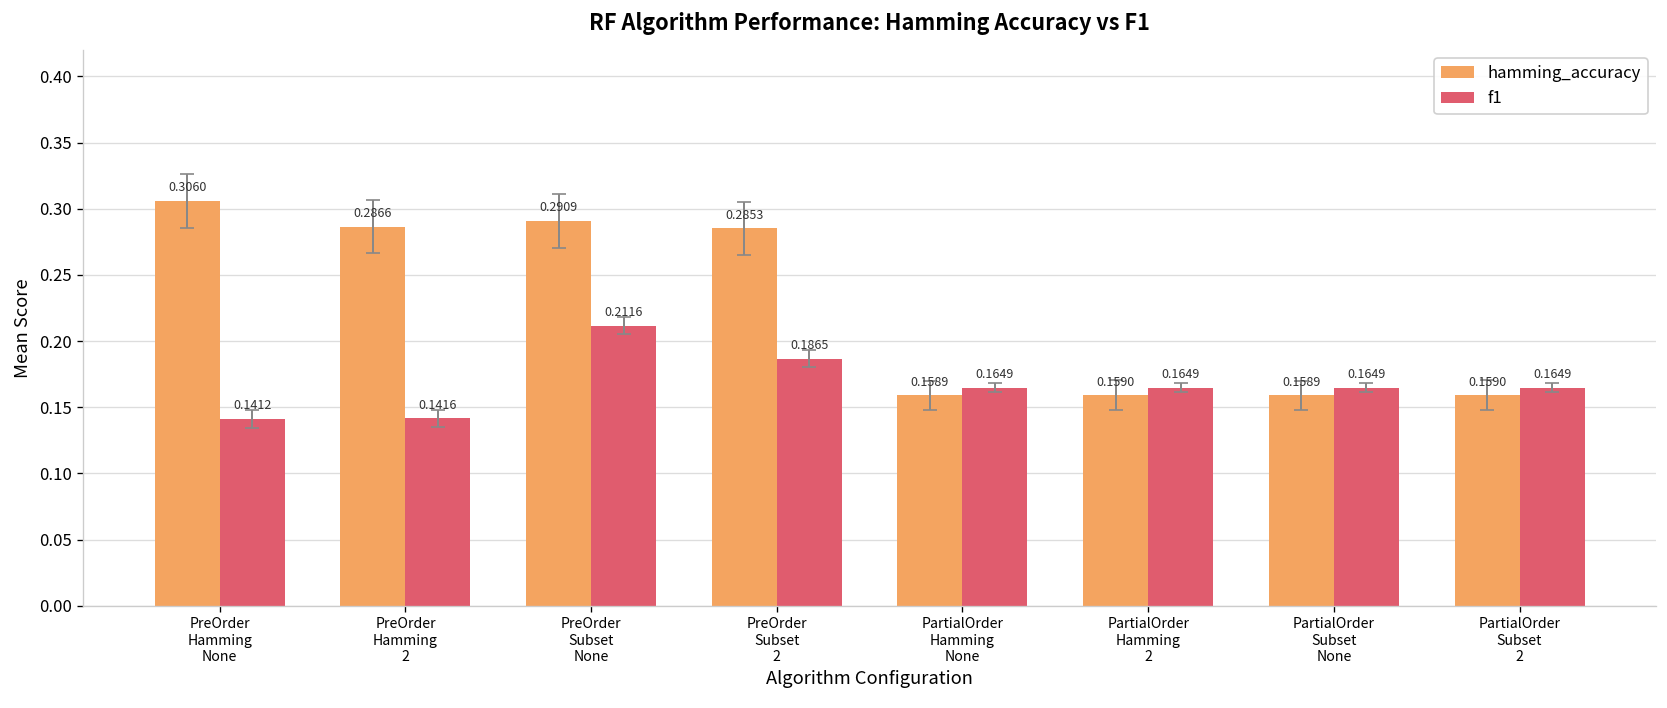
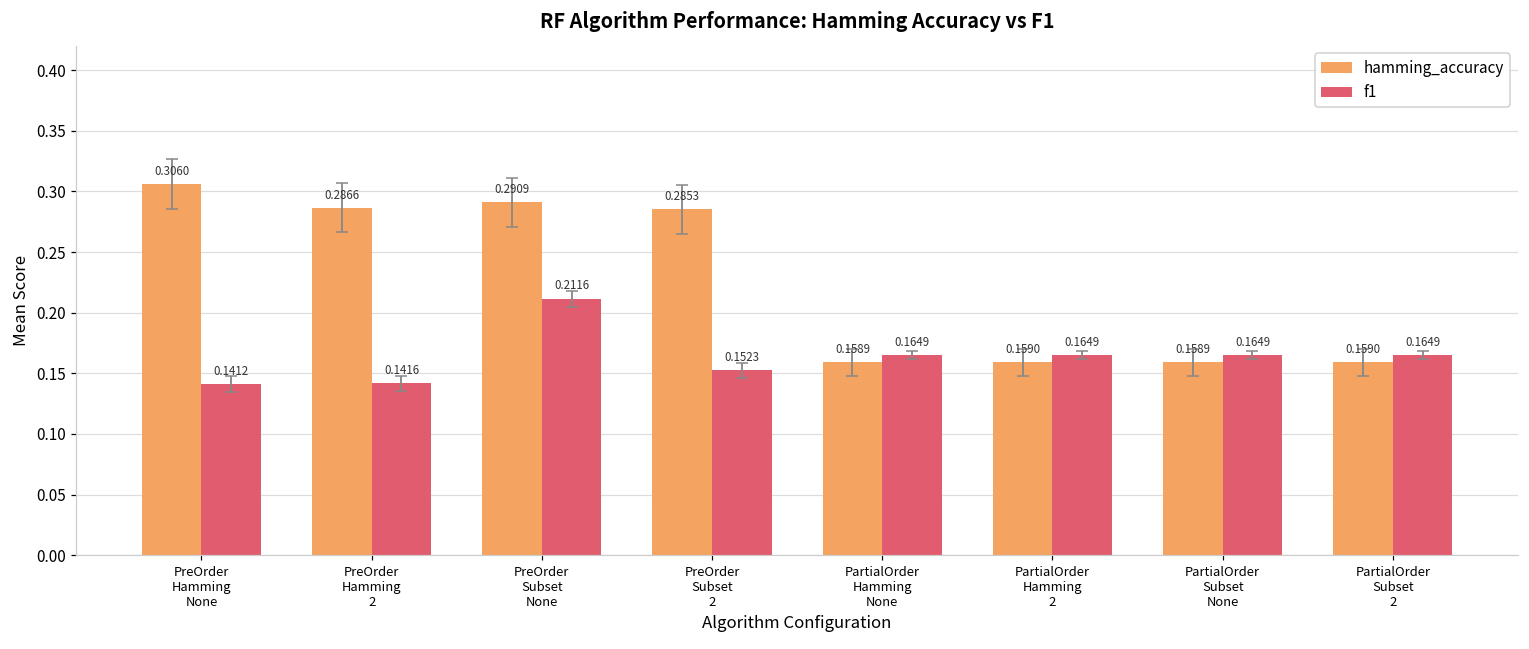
  {
    "hamming_accuracy": {
      "PreOrder Hamming None": 0.3060,
      "PreOrder Hamming 2": 0.2866,
      "PreOrder Subset None": 0.2909,
      "PreOrder Subset 2": 0.2853
    },
    "f1": {
-     "PreOrder Subset 2": 0.1865
+     "PreOrder Subset 2": 0.1523
    }
  }
